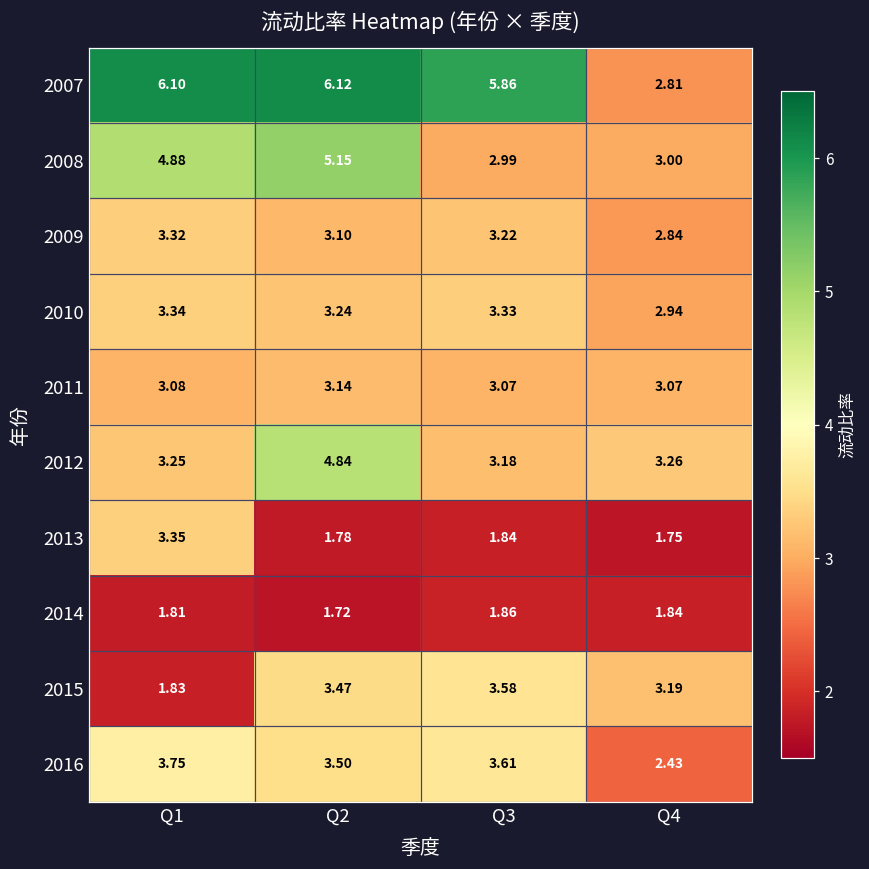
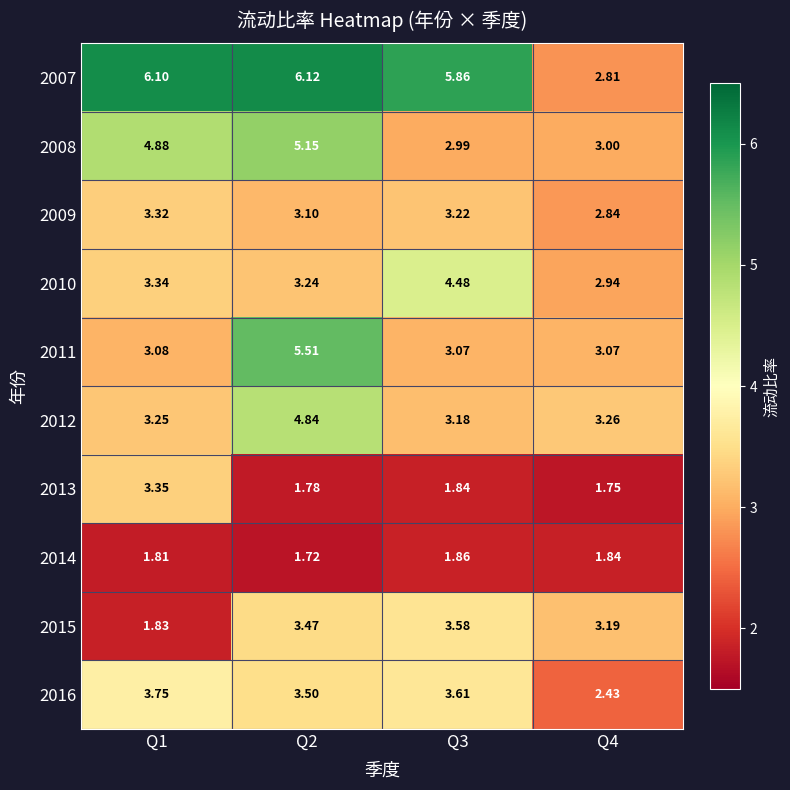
  {
    "2007": {
      "Q1": 6.10,
      "Q2": 6.12,
      "Q3": 5.86,
      "Q4": 2.81
    },
    "2008": {
      "Q1": 4.88,
      "Q2": 5.15,
      "Q3": 2.99,
      "Q4": 3.00
    },
    "2009": {
      "Q1": 3.32,
      "Q2": 3.10,
      "Q3": 3.22,
      "Q4": 2.84
    },
    "2010": {
      "Q1": 3.34,
      "Q2": 3.24,
-     "Q3": 3.33,
+     "Q3": 4.48,
      "Q4": 2.94
    },
    "2011": {
      "Q1": 3.08,
-     "Q2": 3.14,
+     "Q2": 5.51,
      "Q3": 3.07,
      "Q4": 3.07
    },
    "2012": {
      "Q1": 3.25,
      "Q2": 4.84,
      "Q3": 3.18,
      "Q4": 3.26
    },
    "2013": {
      "Q1": 3.35,
      "Q2": 1.78,
      "Q3": 1.84,
      "Q4": 1.75
    },
    "2014": {
      "Q1": 1.81,
      "Q2": 1.72,
      "Q3": 1.86,
      "Q4": 1.84
    },
    "2015": {
      "Q1": 1.83,
      "Q2": 3.47,
      "Q3": 3.58,
      "Q4": 3.19
    },
    "2016": {
      "Q1": 3.75,
      "Q2": 3.50,
      "Q3": 3.61,
      "Q4": 2.43
    }
  }
